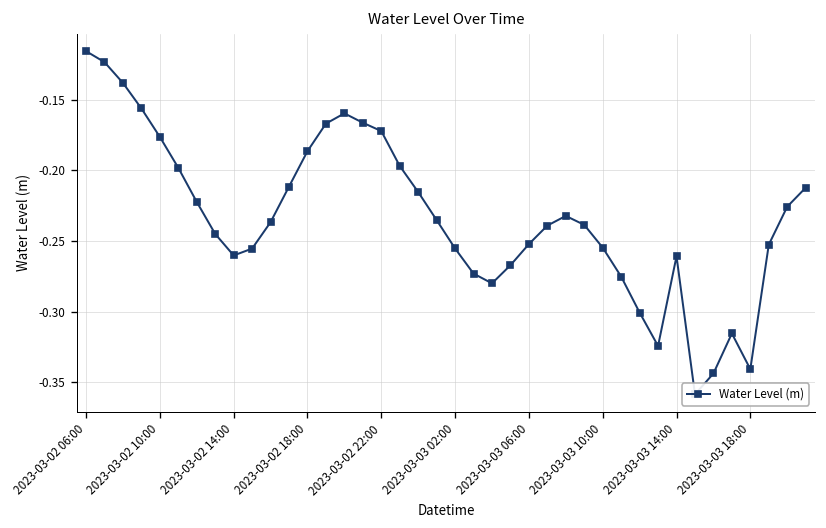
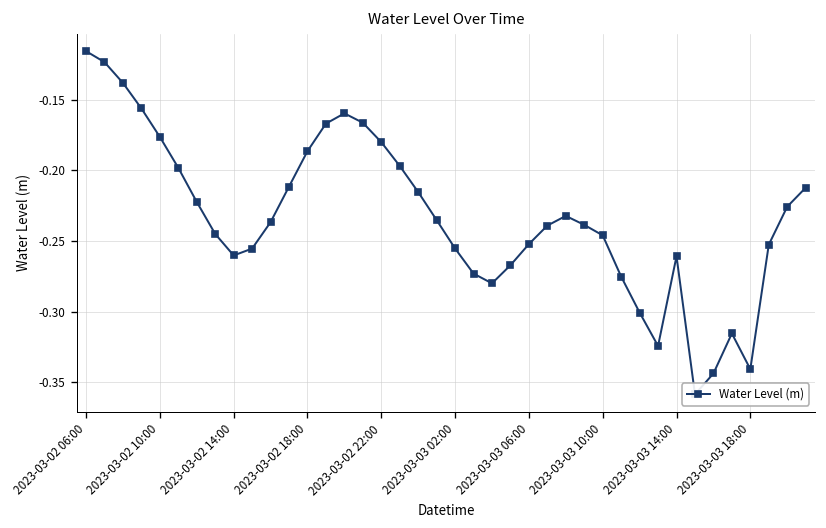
  {
    "2023-03-02 06:00": -0.115,
    "2023-03-02 10:00": -0.176,
    "2023-03-02 14:00": -0.260,
    "2023-03-02 18:00": -0.186,
-   "2023-03-02 22:00": -0.172,
+   "2023-03-02 22:00": -0.180,
    "2023-03-03 02:00": -0.255,
    "2023-03-03 06:00": -0.252,
-   "2023-03-03 10:00": -0.255,
+   "2023-03-03 10:00": -0.246,
    "2023-03-03 14:00": -0.261,
    "2023-03-03 18:00": -0.341
  }
